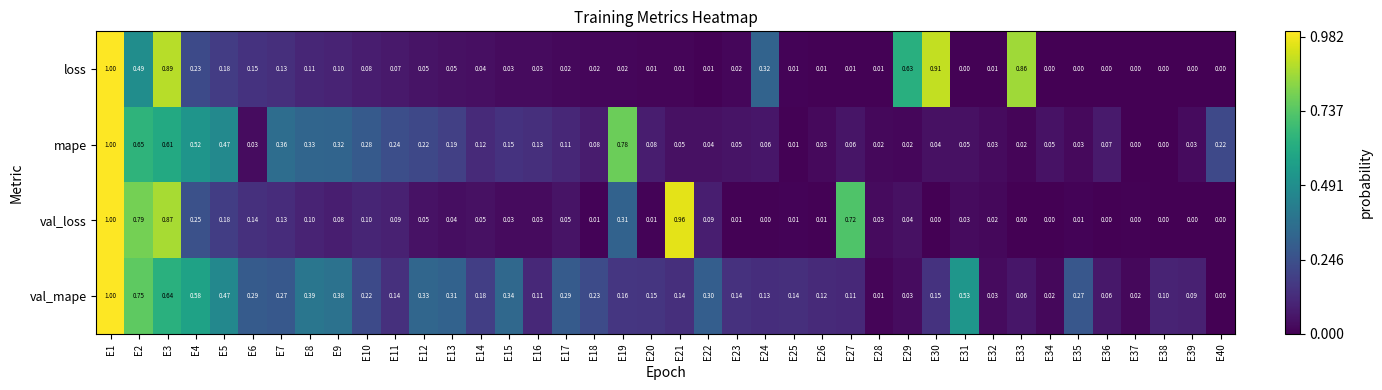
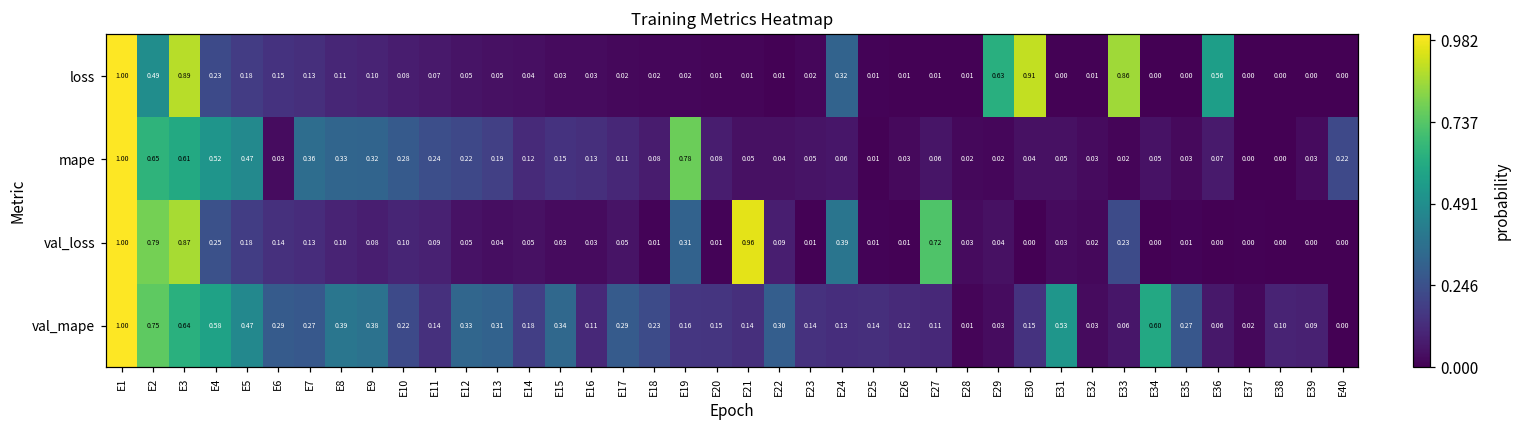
  {
    "loss": {
      "E1": 1.00,
      "E2": 0.49,
      "E3": 0.89,
      "E4": 0.23,
      "E5": 0.18,
      "E6": 0.15,
      "E7": 0.13,
      "E8": 0.11,
      "E9": 0.10,
      "E10": 0.08,
      "E11": 0.07,
      "E12": 0.05,
      "E13": 0.05,
      "E14": 0.04,
      "E15": 0.03,
      "E16": 0.03,
      "E17": 0.02,
      "E18": 0.02,
      "E19": 0.02,
      "E20": 0.01,
      "E21": 0.01,
      "E22": 0.01,
      "E23": 0.02,
      "E24": 0.32,
      "E25": 0.01,
      "E26": 0.01,
      "E27": 0.01,
      "E28": 0.01,
      "E29": 0.63,
      "E30": 0.91,
      "E31": 0.00,
      "E32": 0.01,
      "E33": 0.86,
      "E34": 0.00,
      "E35": 0.00,
-     "E36": 0.00,
+     "E36": 0.56,
      "E37": 0.00,
      "E38": 0.00,
      "E39": 0.00,
      "E40": 0.00
    },
    "mape": {
      "E1": 1.00,
      "E2": 0.65,
      "E3": 0.61,
      "E4": 0.52,
      "E5": 0.47,
      "E6": 0.03,
      "E7": 0.36,
      "E8": 0.33,
      "E9": 0.32,
      "E10": 0.28,
      "E11": 0.24,
      "E12": 0.22,
      "E13": 0.19,
      "E14": 0.12,
      "E15": 0.15,
      "E16": 0.13,
      "E17": 0.11,
      "E18": 0.08,
      "E19": 0.78,
      "E20": 0.08,
      "E21": 0.05,
      "E22": 0.04,
      "E23": 0.05,
      "E24": 0.06,
      "E25": 0.01,
      "E26": 0.03,
      "E27": 0.06,
      "E28": 0.02,
      "E29": 0.02,
      "E30": 0.04,
      "E31": 0.05,
      "E32": 0.03,
      "E33": 0.02,
      "E34": 0.05,
      "E35": 0.03,
      "E36": 0.07,
      "E37": 0.00,
      "E38": 0.00,
      "E39": 0.03,
      "E40": 0.22
    },
    "val_loss": {
      "E1": 1.00,
      "E2": 0.79,
      "E3": 0.87,
      "E4": 0.25,
      "E5": 0.18,
      "E6": 0.14,
      "E7": 0.13,
      "E8": 0.10,
      "E9": 0.08,
      "E10": 0.10,
      "E11": 0.09,
      "E12": 0.05,
      "E13": 0.04,
      "E14": 0.05,
      "E15": 0.03,
      "E16": 0.03,
      "E17": 0.05,
      "E18": 0.01,
      "E19": 0.31,
      "E20": 0.01,
      "E21": 0.96,
      "E22": 0.09,
      "E23": 0.01,
-     "E24": 0.00,
+     "E24": 0.39,
      "E25": 0.01,
      "E26": 0.01,
      "E27": 0.72,
      "E28": 0.03,
      "E29": 0.04,
      "E30": 0.00,
      "E31": 0.03,
      "E32": 0.02,
-     "E33": 0.00,
+     "E33": 0.23,
      "E34": 0.00,
      "E35": 0.01,
      "E36": 0.00,
      "E37": 0.00,
      "E38": 0.00,
      "E39": 0.00,
      "E40": 0.00
    },
    "val_mape": {
      "E1": 1.00,
      "E2": 0.75,
      "E3": 0.64,
      "E4": 0.58,
      "E5": 0.47,
      "E6": 0.29,
      "E7": 0.27,
      "E8": 0.39,
      "E9": 0.38,
      "E10": 0.22,
      "E11": 0.14,
      "E12": 0.33,
      "E13": 0.31,
      "E14": 0.18,
      "E15": 0.34,
      "E16": 0.11,
      "E17": 0.29,
      "E18": 0.23,
      "E19": 0.16,
      "E20": 0.15,
      "E21": 0.14,
      "E22": 0.30,
      "E23": 0.14,
      "E24": 0.13,
      "E25": 0.14,
      "E26": 0.12,
      "E27": 0.11,
      "E28": 0.01,
      "E29": 0.03,
      "E30": 0.15,
      "E31": 0.53,
      "E32": 0.03,
      "E33": 0.06,
-     "E34": 0.02,
+     "E34": 0.60,
      "E35": 0.27,
      "E36": 0.06,
      "E37": 0.02,
      "E38": 0.10,
      "E39": 0.09,
      "E40": 0.00
    }
  }
